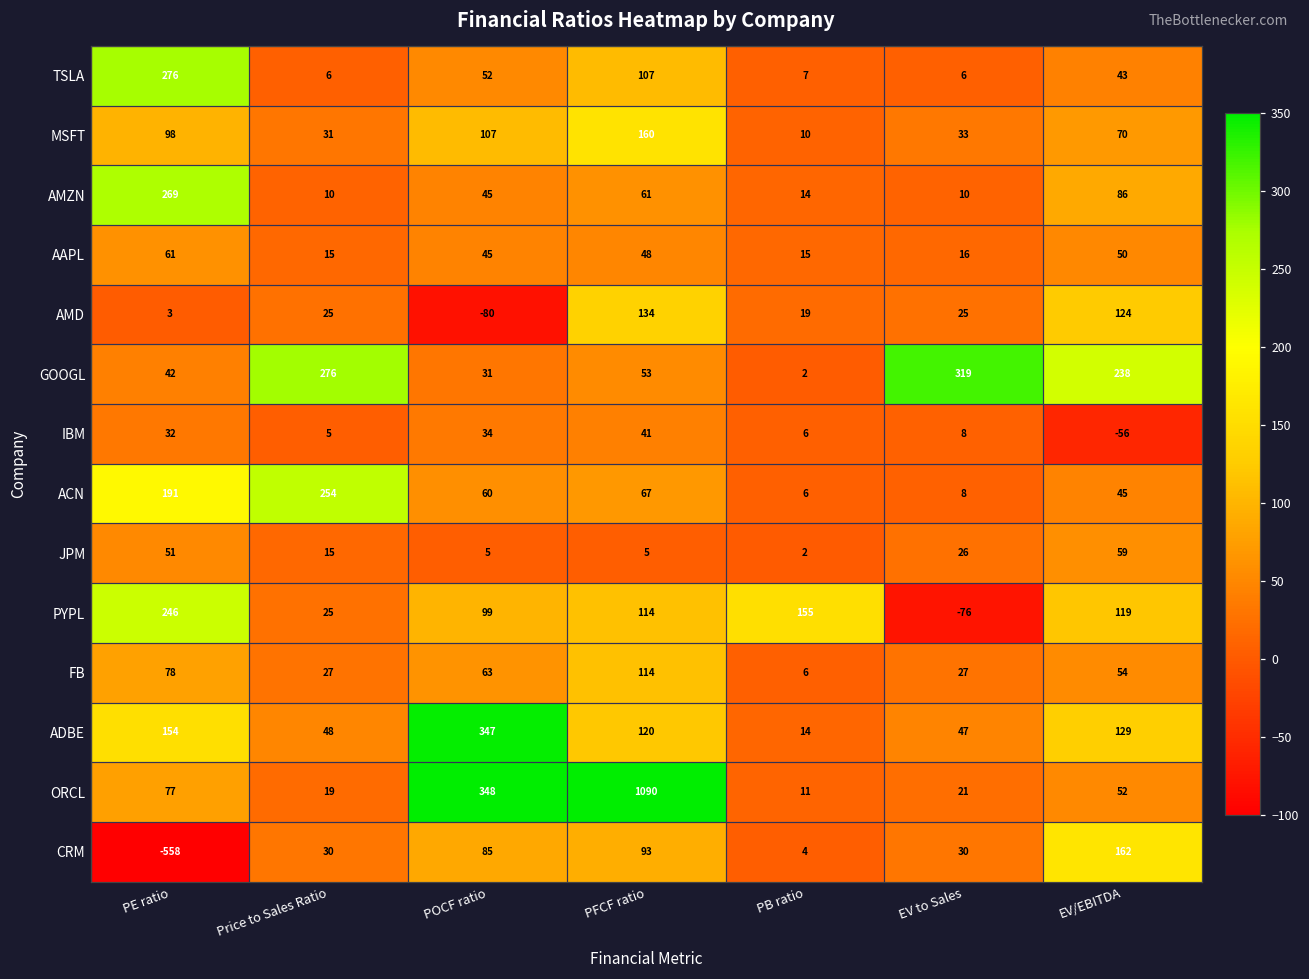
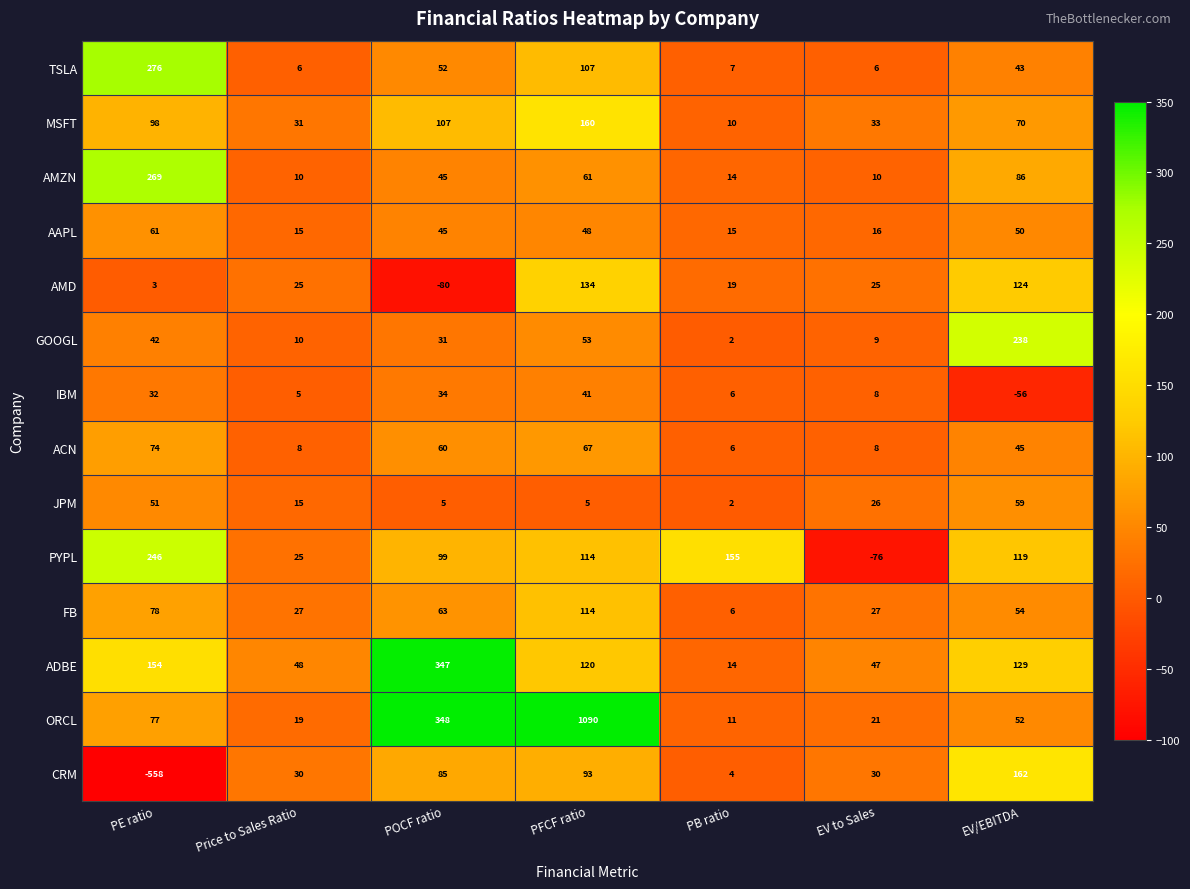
  {
    "TSLA": {
      "PE ratio": 276,
      "Price to Sales Ratio": 6,
      "POCF ratio": 52,
      "PFCF ratio": 107,
      "PB ratio": 7,
      "EV to Sales": 6,
      "EV/EBITDA": 43
    },
    "MSFT": {
      "PE ratio": 98,
      "Price to Sales Ratio": 31,
      "POCF ratio": 107,
      "PFCF ratio": 160,
      "PB ratio": 10,
      "EV to Sales": 33,
      "EV/EBITDA": 70
    },
    "AMZN": {
      "PE ratio": 269,
      "Price to Sales Ratio": 10,
      "POCF ratio": 45,
      "PFCF ratio": 61,
      "PB ratio": 14,
      "EV to Sales": 10,
      "EV/EBITDA": 86
    },
    "AAPL": {
      "PE ratio": 61,
      "Price to Sales Ratio": 15,
      "POCF ratio": 45,
      "PFCF ratio": 48,
      "PB ratio": 15,
      "EV to Sales": 16,
      "EV/EBITDA": 50
    },
    "AMD": {
      "PE ratio": 3,
      "Price to Sales Ratio": 25,
      "POCF ratio": -80,
      "PFCF ratio": 134,
      "PB ratio": 19,
      "EV to Sales": 25,
      "EV/EBITDA": 124
    },
    "GOOGL": {
      "PE ratio": 42,
-     "Price to Sales Ratio": 276,
+     "Price to Sales Ratio": 10,
      "POCF ratio": 31,
      "PFCF ratio": 53,
      "PB ratio": 2,
-     "EV to Sales": 319,
+     "EV to Sales": 9,
      "EV/EBITDA": 238
    },
    "IBM": {
      "PE ratio": 32,
      "Price to Sales Ratio": 5,
      "POCF ratio": 34,
      "PFCF ratio": 41,
      "PB ratio": 6,
      "EV to Sales": 8,
      "EV/EBITDA": -56
    },
    "ACN": {
-     "PE ratio": 191,
-     "Price to Sales Ratio": 254,
+     "PE ratio": 74,
+     "Price to Sales Ratio": 8,
      "POCF ratio": 60,
      "PFCF ratio": 67,
      "PB ratio": 6,
      "EV to Sales": 8,
      "EV/EBITDA": 45
    },
    "JPM": {
      "PE ratio": 51,
      "Price to Sales Ratio": 15,
      "POCF ratio": 5,
      "PFCF ratio": 5,
      "PB ratio": 2,
      "EV to Sales": 26,
      "EV/EBITDA": 59
    },
    "PYPL": {
      "PE ratio": 246,
      "Price to Sales Ratio": 25,
      "POCF ratio": 99,
      "PFCF ratio": 114,
      "PB ratio": 155,
      "EV to Sales": -76,
      "EV/EBITDA": 119
    },
    "FB": {
      "PE ratio": 78,
      "Price to Sales Ratio": 27,
      "POCF ratio": 63,
      "PFCF ratio": 114,
      "PB ratio": 6,
      "EV to Sales": 27,
      "EV/EBITDA": 54
    },
    "ADBE": {
      "PE ratio": 154,
      "Price to Sales Ratio": 48,
      "POCF ratio": 347,
      "PFCF ratio": 120,
      "PB ratio": 14,
      "EV to Sales": 47,
      "EV/EBITDA": 129
    },
    "ORCL": {
      "PE ratio": 77,
      "Price to Sales Ratio": 19,
      "POCF ratio": 348,
      "PFCF ratio": 1090,
      "PB ratio": 11,
      "EV to Sales": 21,
      "EV/EBITDA": 52
    },
    "CRM": {
      "PE ratio": -558,
      "Price to Sales Ratio": 30,
      "POCF ratio": 85,
      "PFCF ratio": 93,
      "PB ratio": 4,
      "EV to Sales": 30,
      "EV/EBITDA": 162
    }
  }
